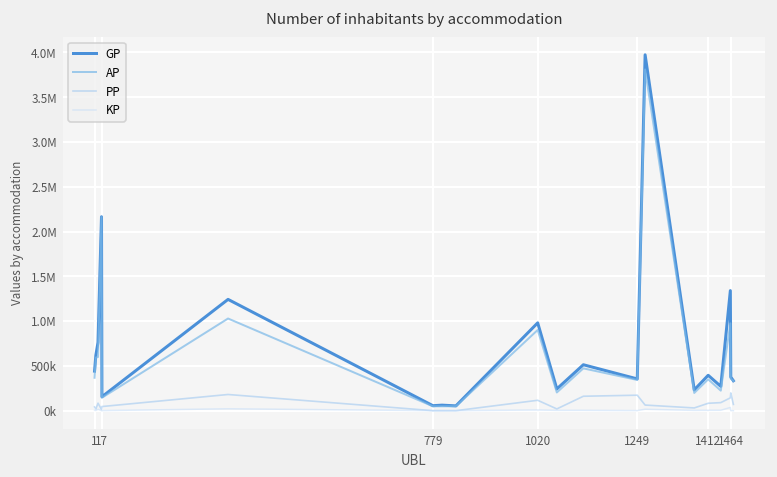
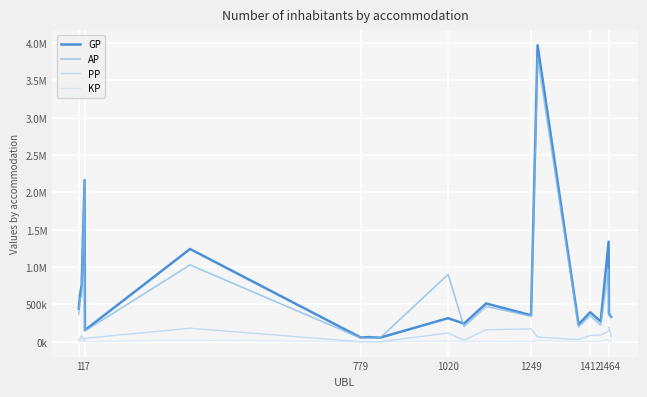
  {
    "GP": {
-     "1020": 1000000,
+     "1020": 300000,
      "1412": 400000
    }
  }
